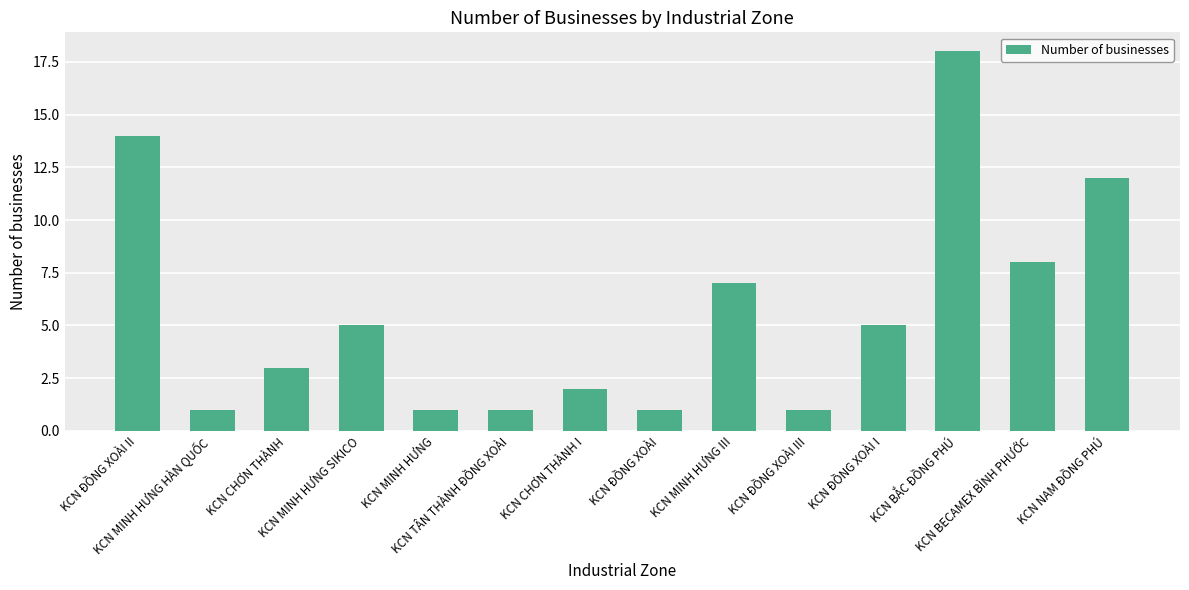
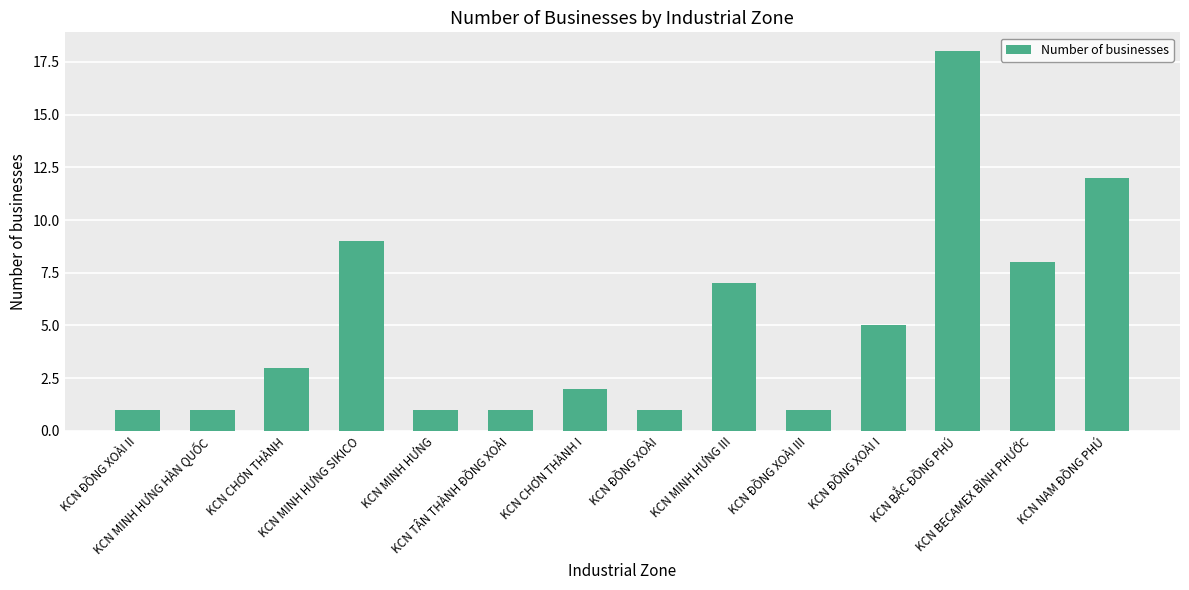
  {
-   "KCN ĐỒNG XOÀI II": 14,
+   "KCN ĐỒNG XOÀI II": 1,
    "KCN MINH HƯNG HÀN QUỐC": 1,
    "KCN CHƠN THÀNH": 3,
-   "KCN MINH HƯNG SIKICO": 5,
+   "KCN MINH HƯNG SIKICO": 9,
    "KCN MINH HƯNG": 1,
    "KCN TÂN THÀNH ĐỒNG XOÀI": 1,
    "KCN CHƠN THÀNH I": 2,
    "KCN ĐỒNG XOÀI": 1,
    "KCN MINH HƯNG III": 7,
    "KCN ĐỒNG XOÀI III": 1,
    "KCN ĐỒNG XOÀI I": 5,
    "KCN BẮC ĐỒNG PHÚ": 18,
    "KCN BECAMEX BÌNH PHƯỚC": 8,
    "KCN NAM ĐỒNG PHÚ": 12
  }
